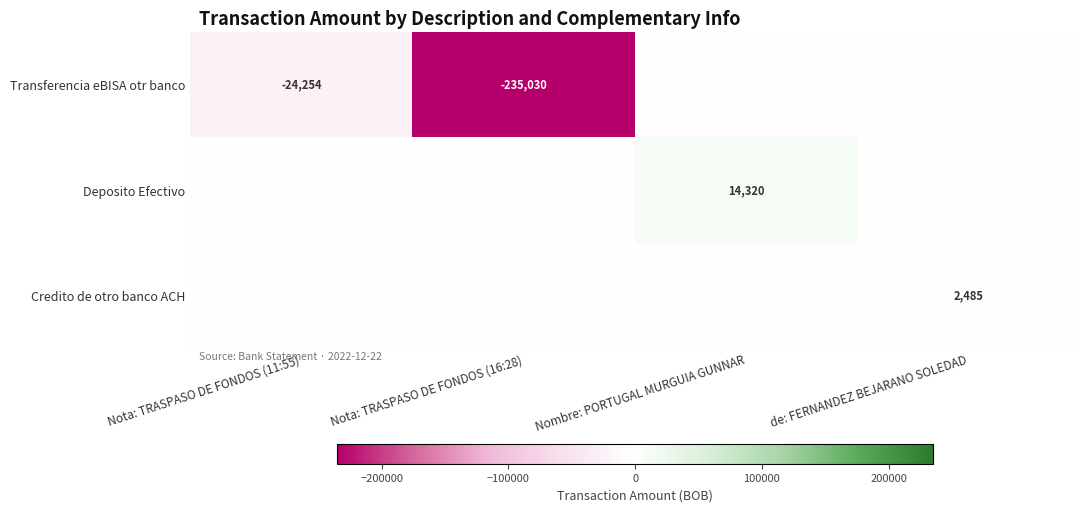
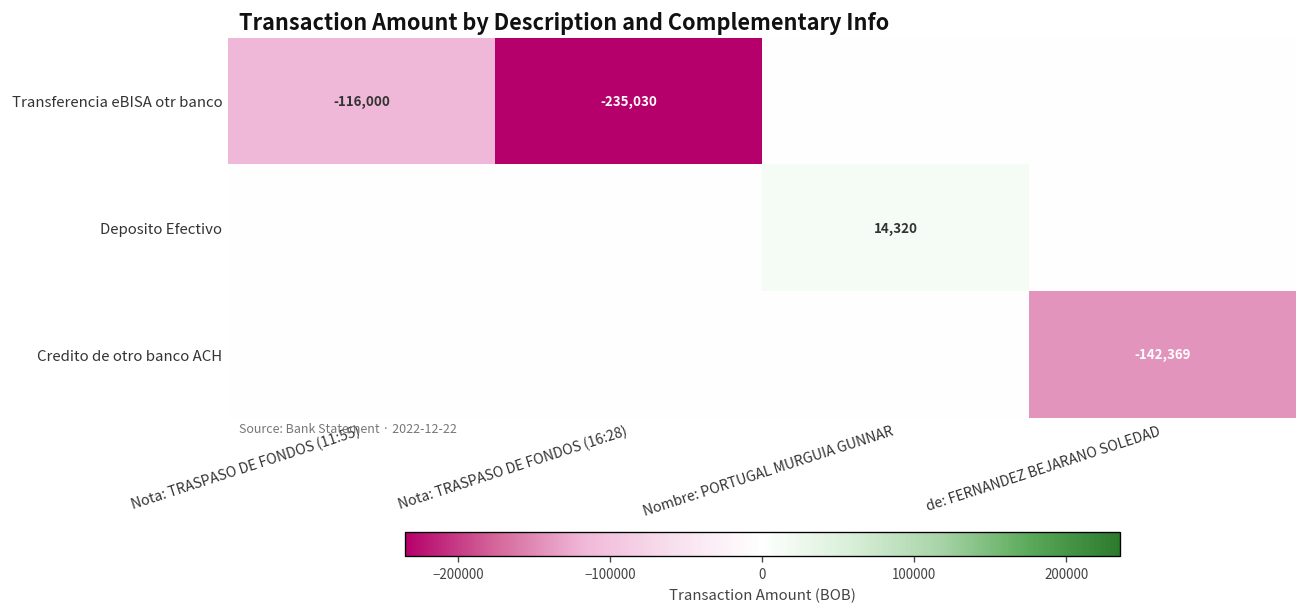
  {
    "Transferencia eBISA otr banco": {
-     "Nota: TRASPASO DE FONDOS (11:55)": "-24,254",
+     "Nota: TRASPASO DE FONDOS (11:55)": "-116,000",
      "Nota: TRASPASO DE FONDOS (16:28)": "-235,030"
    },
    "Deposito Efectivo": {
      "Nombre: PORTUGAL MURGUIA GUNNAR": "14,320"
    },
    "Credito de otro banco ACH": {
-     "de: FERNANDEZ BEJARANO SOLEDAD": "2,485"
+     "de: FERNANDEZ BEJARANO SOLEDAD": "-142,369"
    }
  }
